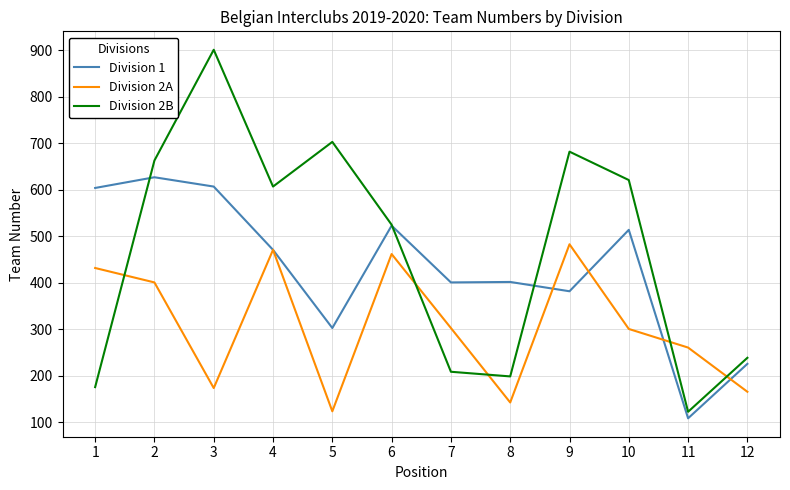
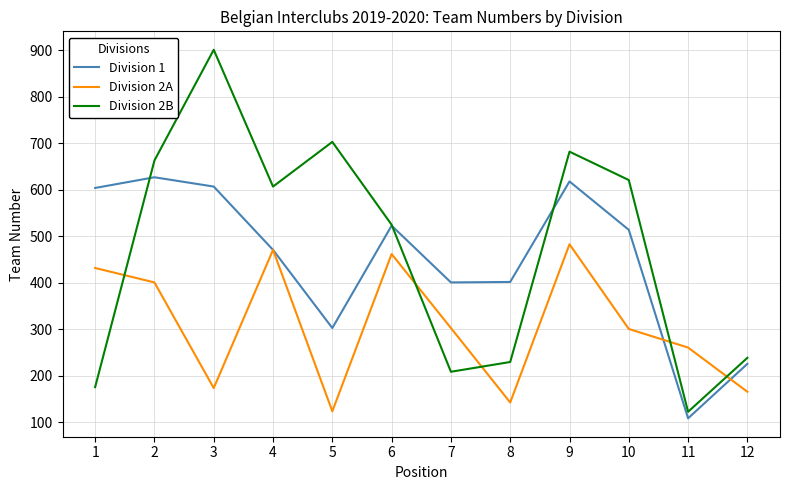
  {
    "Division 1": {
      "1": 600,
      "2": 630,
      "3": 610,
      "5": 300,
      "7": 400,
      "8": 400,
-     "9": 380,
+     "9": 620,
      "10": 510,
      "11": 110,
      "12": 230
    },
    "Division 2A": {
      "1": 430,
      "2": 400,
      "3": 170,
      "5": 120,
      "6": 460,
      "7": 300,
      "8": 140,
      "9": 480,
      "10": 300,
      "11": 260,
      "12": 170
    },
    "Division 2B": {
      "1": 180,
      "2": 660,
      "3": 900,
      "4": 610,
      "5": 700,
      "7": 210,
-     "8": 200,
+     "8": 230,
      "9": 680,
      "10": 620,
      "11": 120,
      "12": 240
    }
  }
